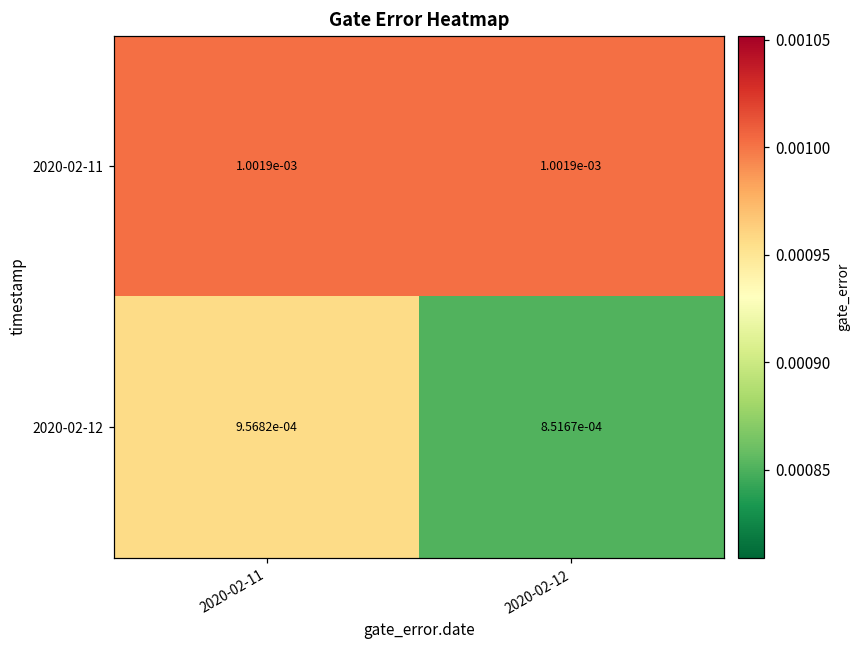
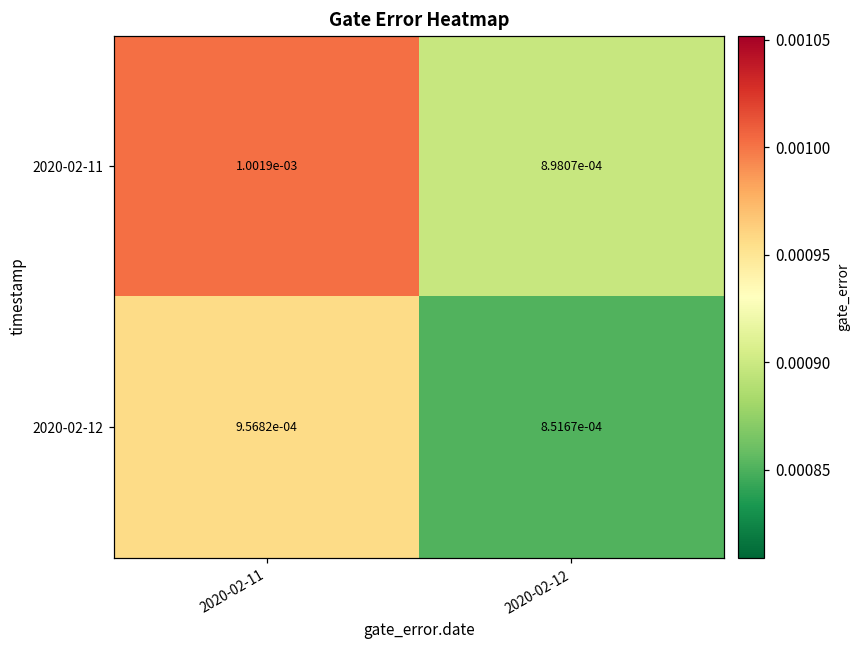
  {
    "2020-02-11": {
      "2020-02-11": "1.0019e-03",
-     "2020-02-12": "1.0019e-03"
+     "2020-02-12": "8.9807e-04"
    },
    "2020-02-12": {
      "2020-02-11": "9.5682e-04",
      "2020-02-12": "8.5167e-04"
    }
  }
